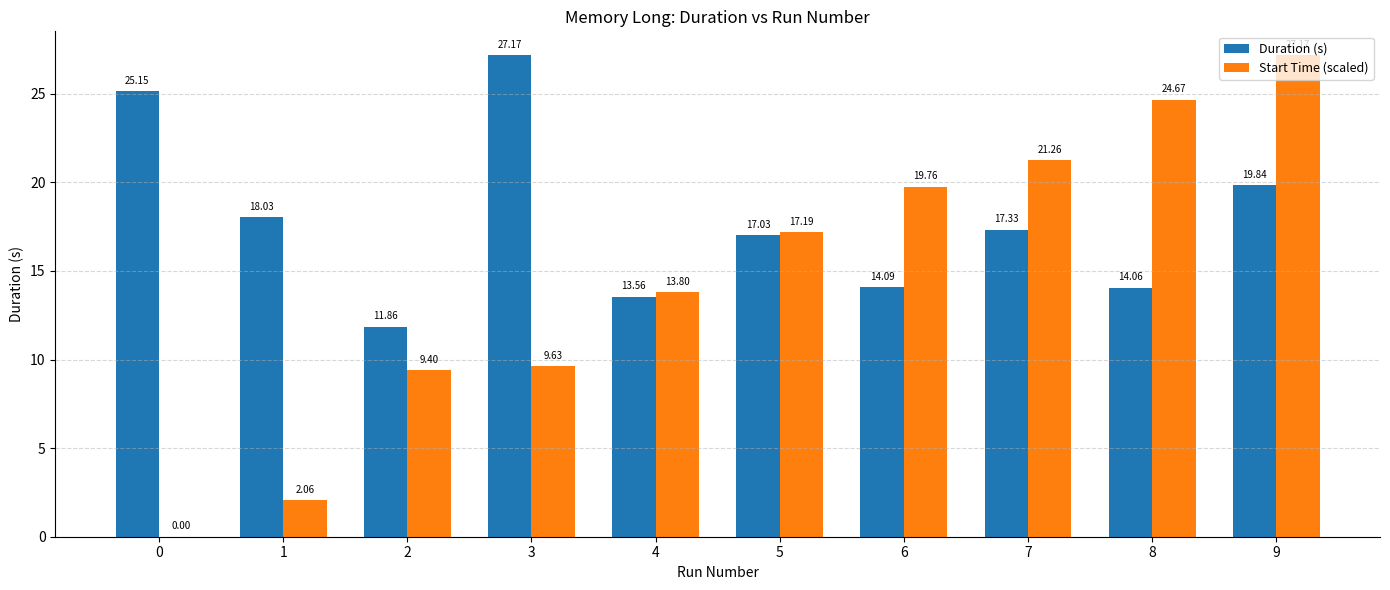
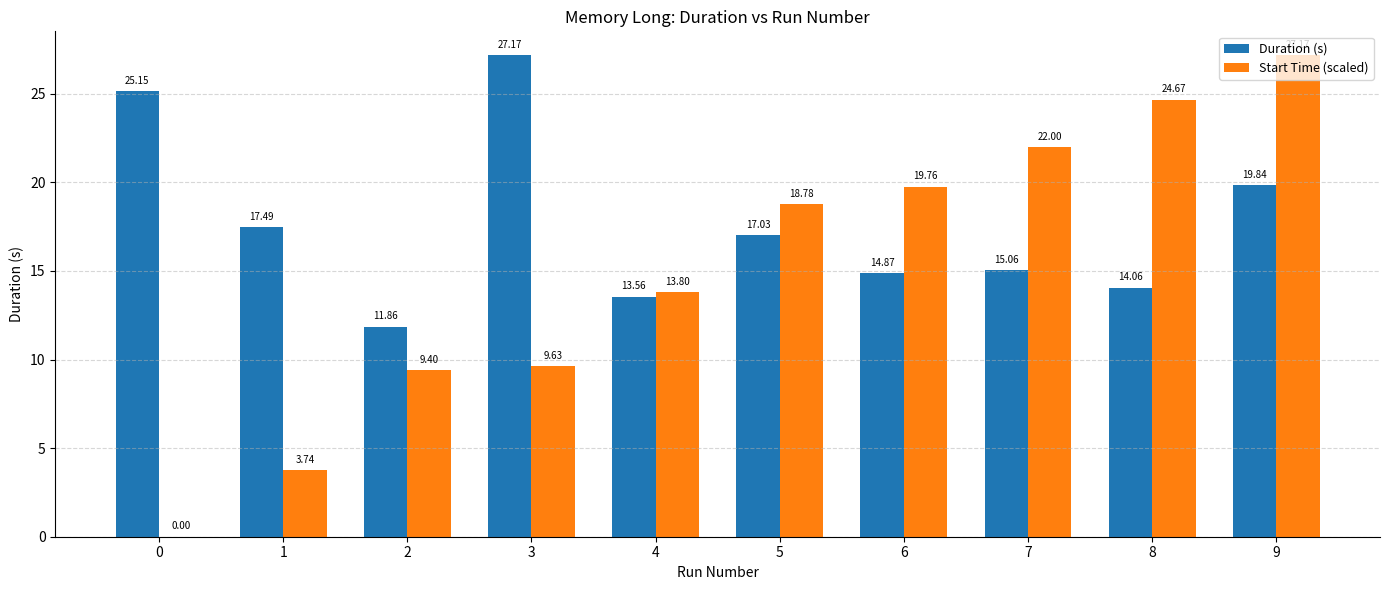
  {
    "Duration (s)": {
      "0": 25.15,
-     "1": 18.03,
+     "1": 17.49,
      "2": 11.86,
      "3": 27.17,
      "4": 13.56,
      "5": 17.03,
-     "6": 14.09,
-     "7": 17.33,
+     "6": 14.87,
+     "7": 15.06,
      "8": 14.06,
      "9": 19.84
    },
    "Start Time (scaled)": {
      "0": 0.00,
-     "1": 2.06,
+     "1": 3.74,
      "2": 9.40,
      "3": 9.63,
      "4": 13.80,
-     "5": 17.19,
+     "5": 18.78,
      "6": 19.76,
-     "7": 21.26,
+     "7": 22.00,
      "8": 24.67
    }
  }
